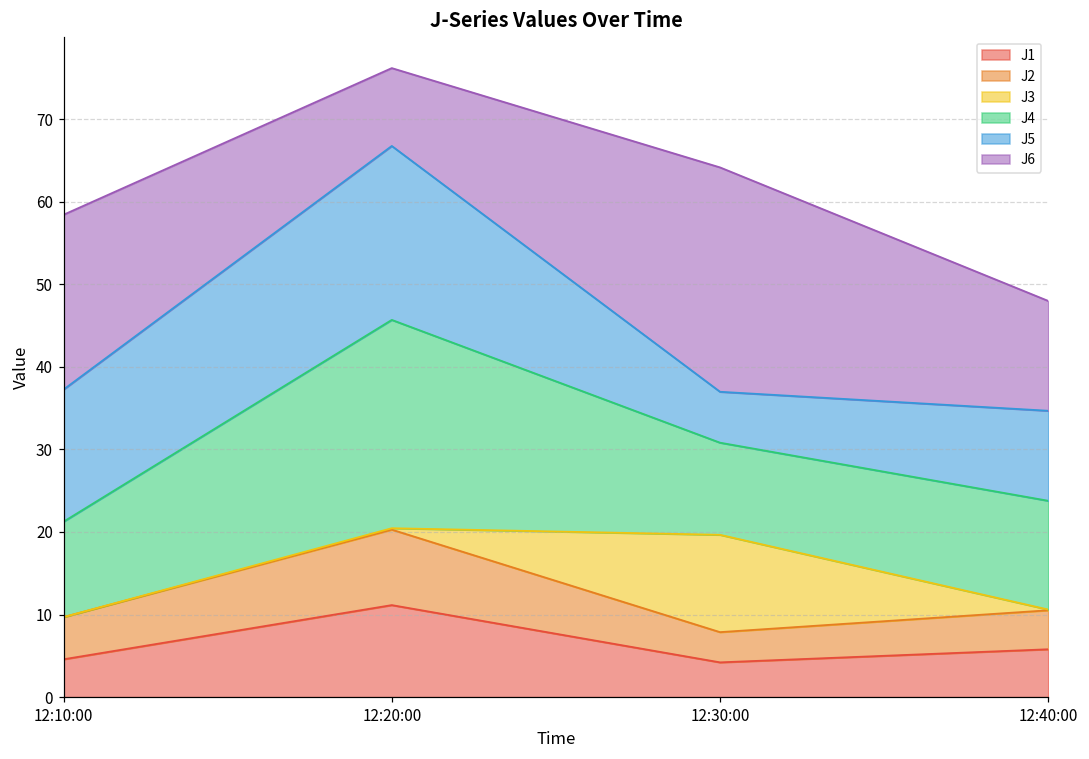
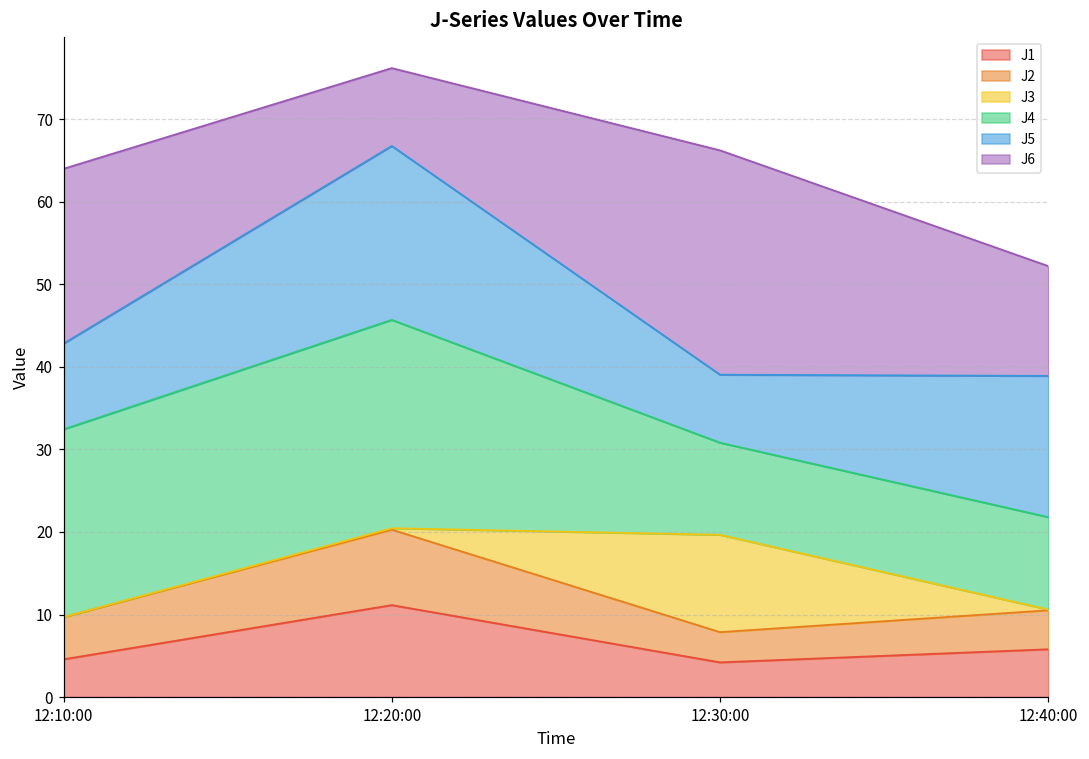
  {
    "J3": {
      "12:30:00": 12
    },
    "J4": {
-     "12:10:00": 12,
+     "12:10:00": 23,
      "12:20:00": 25,
      "12:30:00": 11,
-     "12:40:00": 13
+     "12:40:00": 11
    },
    "J5": {
-     "12:10:00": 16,
+     "12:10:00": 10,
      "12:20:00": 21,
-     "12:30:00": 6,
-     "12:40:00": 11
+     "12:30:00": 8,
+     "12:40:00": 17
    },
    "J6": {
      "12:10:00": 21,
      "12:20:00": 9,
      "12:30:00": 27,
      "12:40:00": 13
    }
  }
